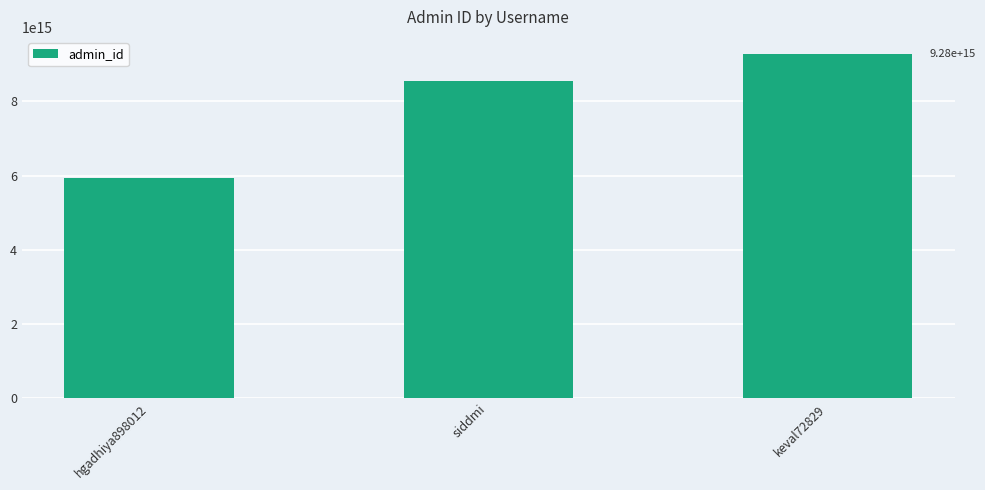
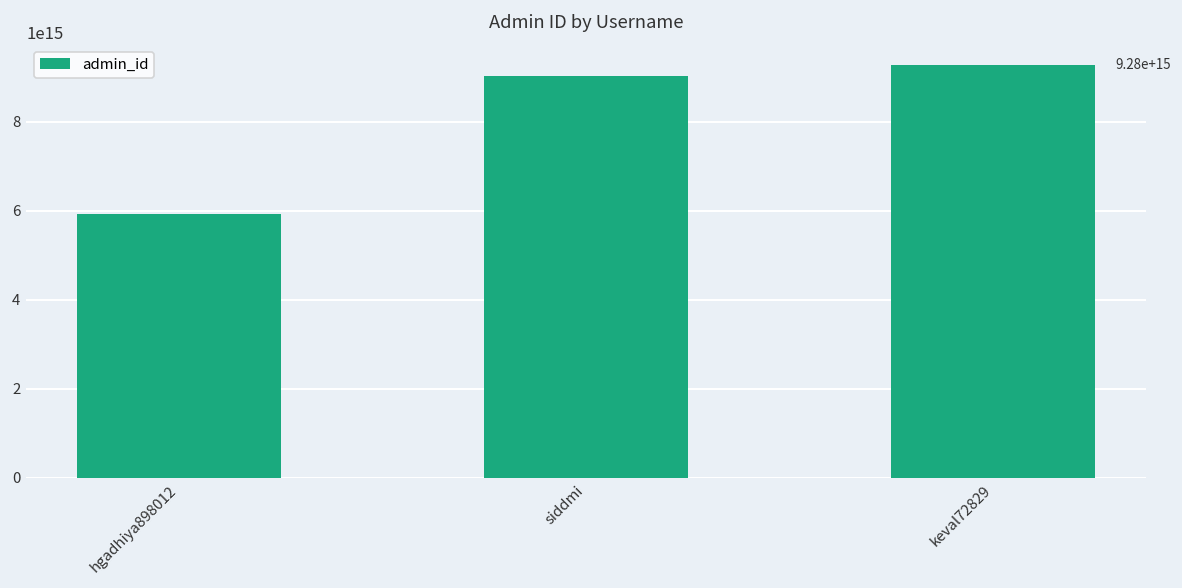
  {
    "hgadhiya898012": 5900000000000000,
-   "siddmi": 8600000000000000,
+   "siddmi": 9000000000000000,
    "keval72829": 9300000000000000
  }
